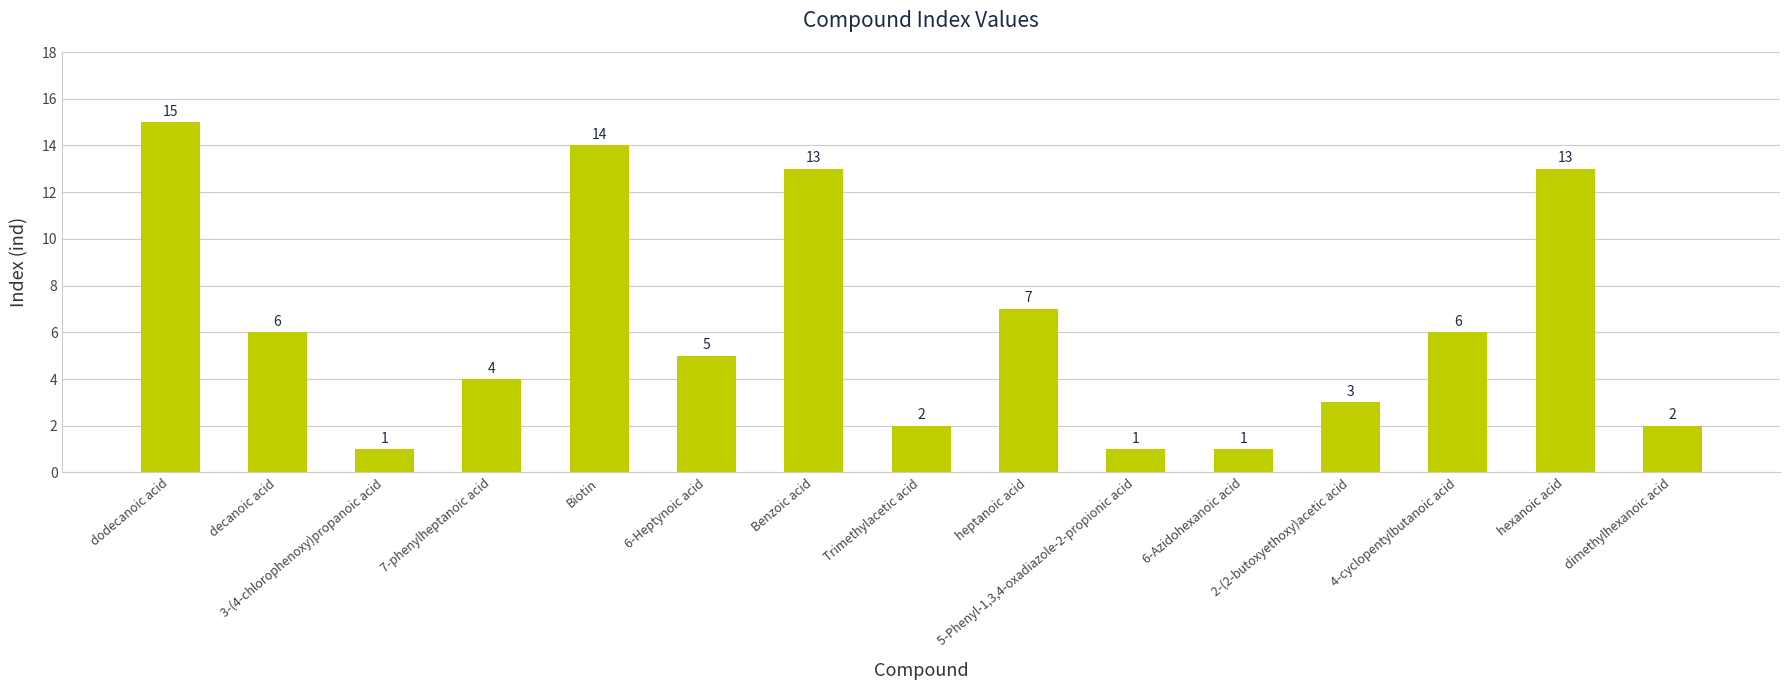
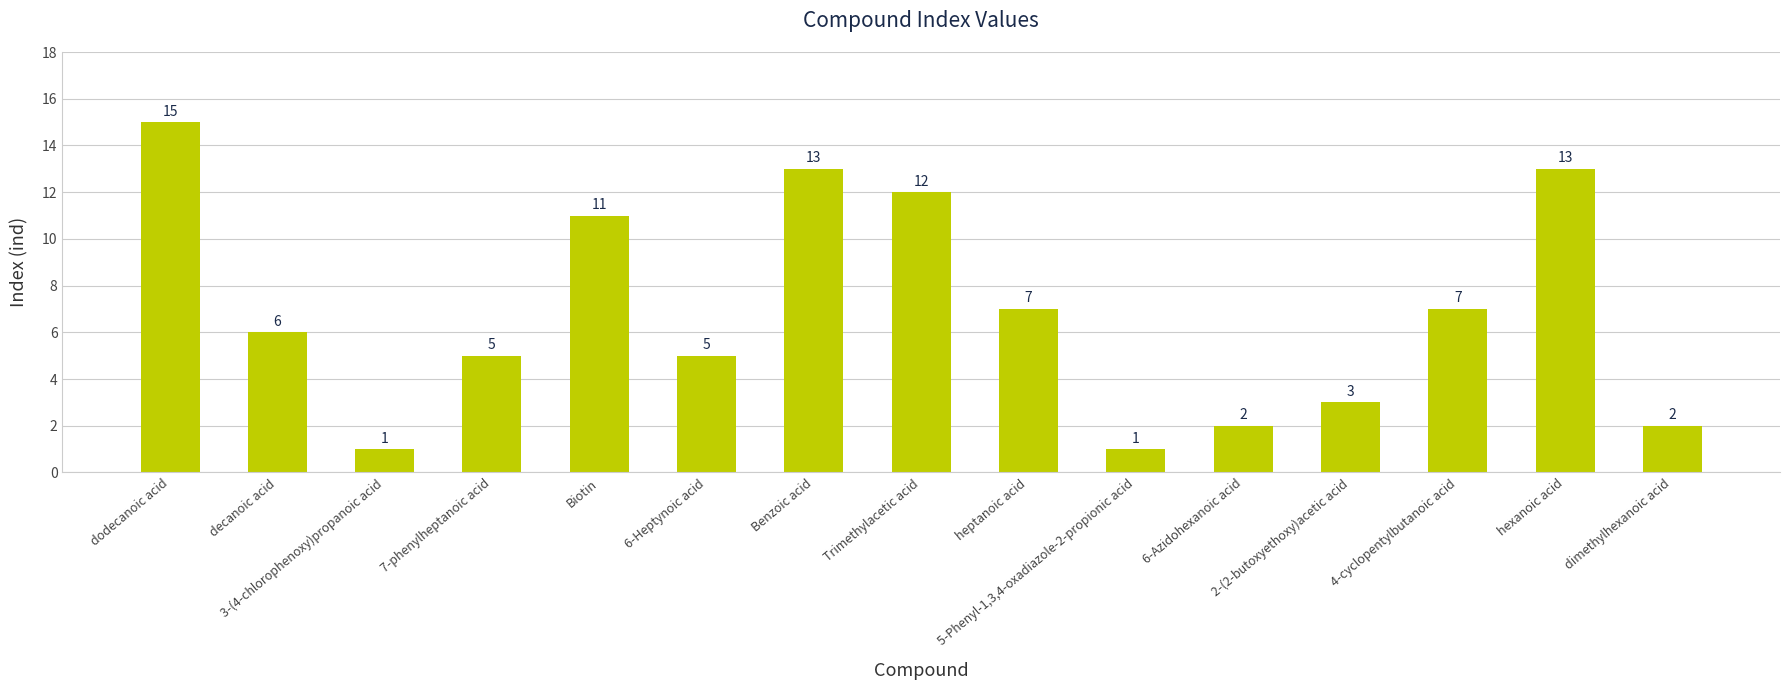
  {
    "dodecanoic acid": 15,
    "decanoic acid": 6,
    "3-(4-chlorophenoxy)propanoic acid": 1,
-   "7-phenylheptanoic acid": 4,
-   "Biotin": 14,
+   "7-phenylheptanoic acid": 5,
+   "Biotin": 11,
    "6-Heptynoic acid": 5,
    "Benzoic acid": 13,
-   "Trimethylacetic acid": 2,
+   "Trimethylacetic acid": 12,
    "heptanoic acid": 7,
    "5-Phenyl-1,3,4-oxadiazole-2-propionic acid": 1,
-   "6-Azidohexanoic acid": 1,
+   "6-Azidohexanoic acid": 2,
    "2-(2-butoxyethoxy)acetic acid": 3,
-   "4-cyclopentylbutanoic acid": 6,
+   "4-cyclopentylbutanoic acid": 7,
    "hexanoic acid": 13,
    "dimethylhexanoic acid": 2
  }
